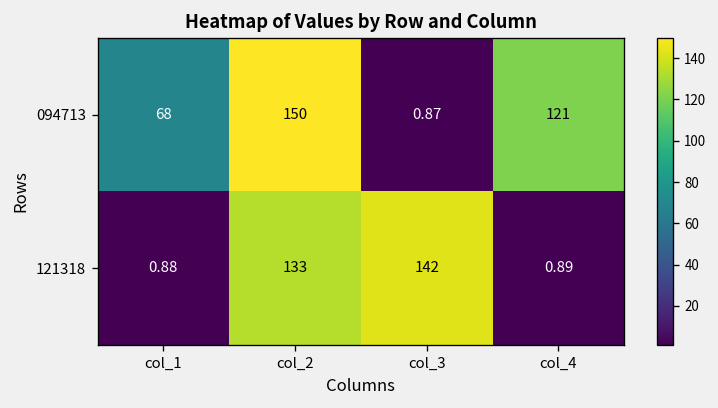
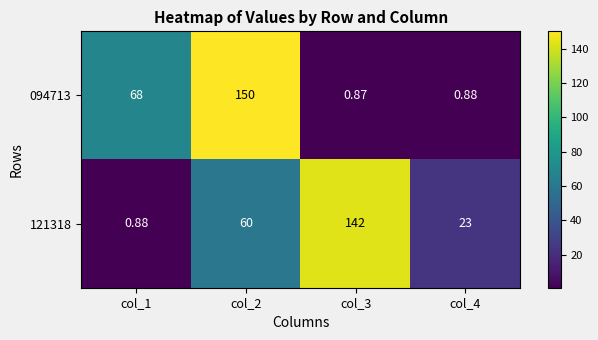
  {
    "094713": {
      "col_1": 68,
      "col_2": 150,
      "col_3": 0.87,
-     "col_4": 121
+     "col_4": 0.88
    },
    "121318": {
      "col_1": 0.88,
-     "col_2": 133,
+     "col_2": 60,
      "col_3": 142,
-     "col_4": 0.89
+     "col_4": 23
    }
  }
